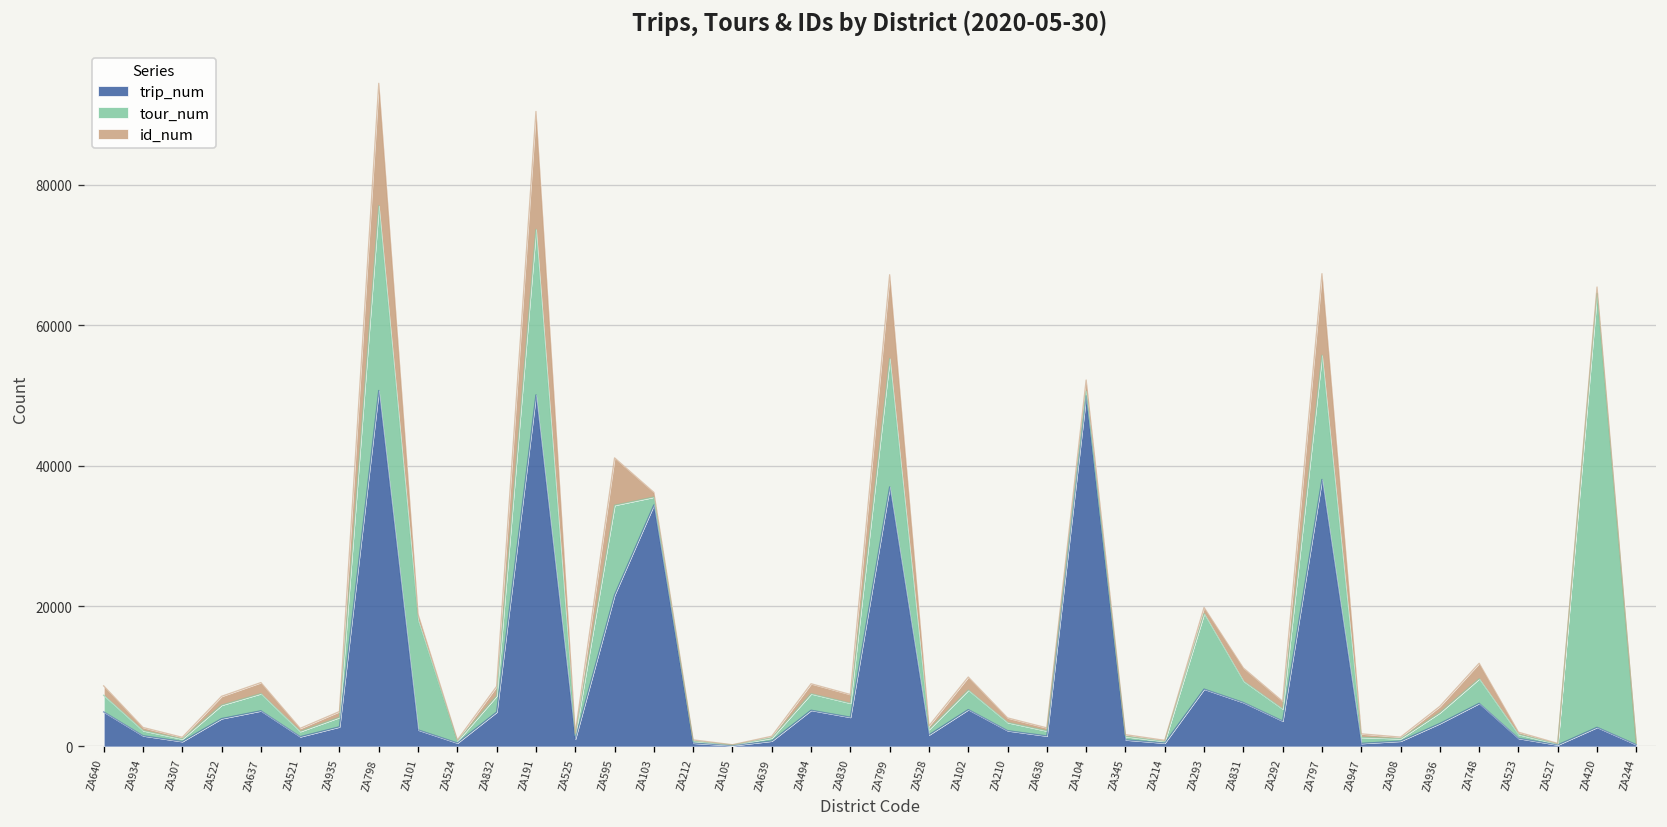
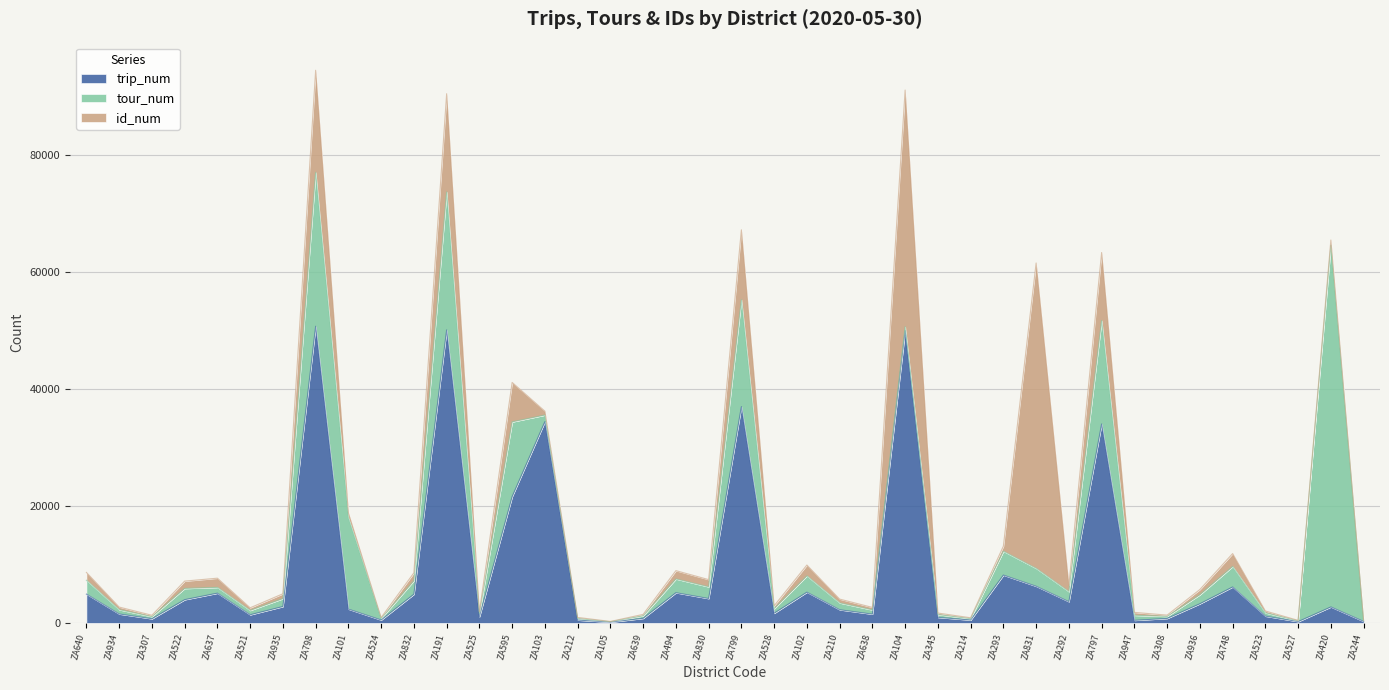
  {
    "trip_num": {
      "ZA640": 5000,
      "ZA934": 2000,
      "ZA522": 4000,
      "ZA637": 5000,
      "ZA521": 1000,
      "ZA935": 3000,
      "ZA798": 51000,
      "ZA101": 2000,
      "ZA832": 5000,
      "ZA191": 50000,
      "ZA525": 1000,
      "ZA595": 22000,
      "ZA103": 34000,
      "ZA494": 5000,
      "ZA830": 4000,
      "ZA799": 37000,
      "ZA528": 2000,
      "ZA102": 5000,
      "ZA210": 2000,
      "ZA638": 2000,
      "ZA104": 50000,
      "ZA345": 1000,
      "ZA293": 8000,
      "ZA831": 6000,
      "ZA292": 4000,
-     "ZA797": 38000,
+     "ZA797": 34000,
      "ZA947": 0,
      "ZA936": 3000,
      "ZA748": 6000,
      "ZA523": 1000,
      "ZA420": 3000
    },
    "tour_num": {
      "ZA640": 2000,
      "ZA934": 1000,
      "ZA522": 2000,
-     "ZA637": 2000,
+     "ZA637": 1000,
      "ZA521": 1000,
      "ZA935": 1000,
      "ZA798": 26000,
      "ZA101": 16000,
      "ZA832": 2000,
      "ZA191": 24000,
      "ZA595": 13000,
      "ZA103": 1000,
      "ZA494": 2000,
      "ZA830": 2000,
      "ZA799": 18000,
      "ZA528": 1000,
      "ZA102": 3000,
      "ZA210": 1000,
      "ZA104": 1000,
-     "ZA293": 11000,
+     "ZA293": 4000,
      "ZA831": 3000,
      "ZA292": 2000,
      "ZA797": 18000,
      "ZA947": 1000,
      "ZA936": 2000,
      "ZA748": 4000,
      "ZA420": 62000
    },
    "id_num": {
      "ZA640": 1000,
      "ZA934": 0,
      "ZA522": 1000,
      "ZA637": 2000,
      "ZA521": 0,
      "ZA935": 1000,
      "ZA798": 17000,
      "ZA101": 1000,
      "ZA832": 1000,
      "ZA191": 17000,
      "ZA595": 7000,
      "ZA103": 1000,
      "ZA494": 1000,
      "ZA830": 1000,
      "ZA799": 12000,
      "ZA528": 0,
      "ZA102": 2000,
      "ZA210": 1000,
-     "ZA104": 2000,
+     "ZA104": 40000,
      "ZA293": 1000,
-     "ZA831": 2000,
+     "ZA831": 52000,
      "ZA292": 1000,
      "ZA797": 12000,
      "ZA947": 0,
      "ZA936": 1000,
      "ZA748": 2000,
      "ZA420": 1000
    }
  }
